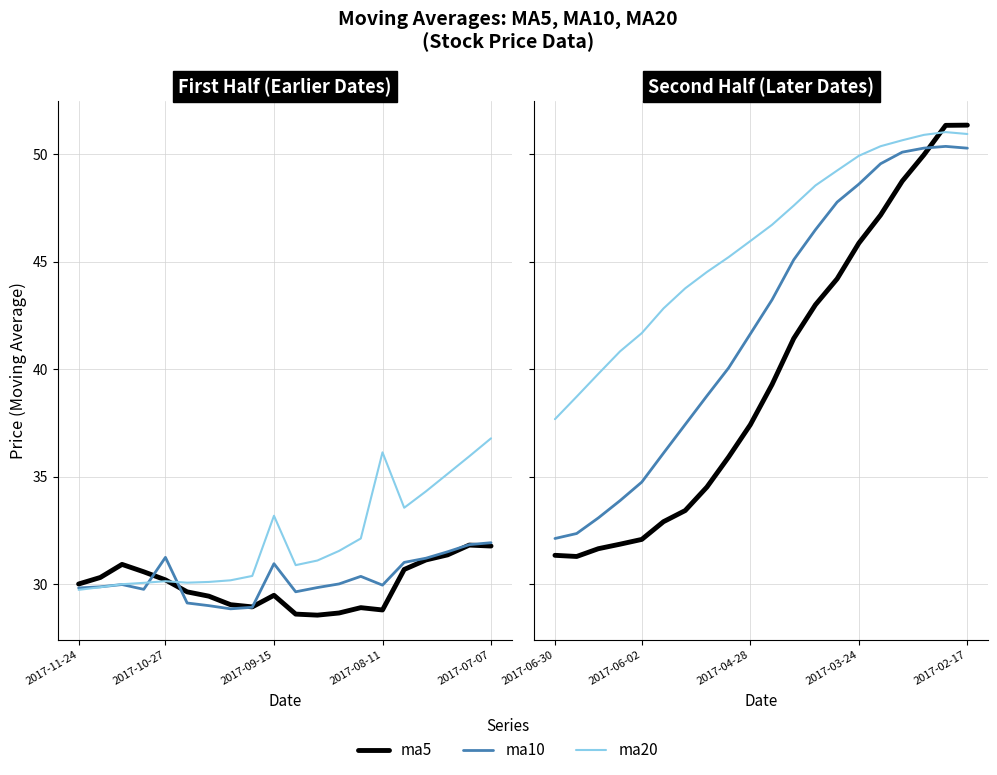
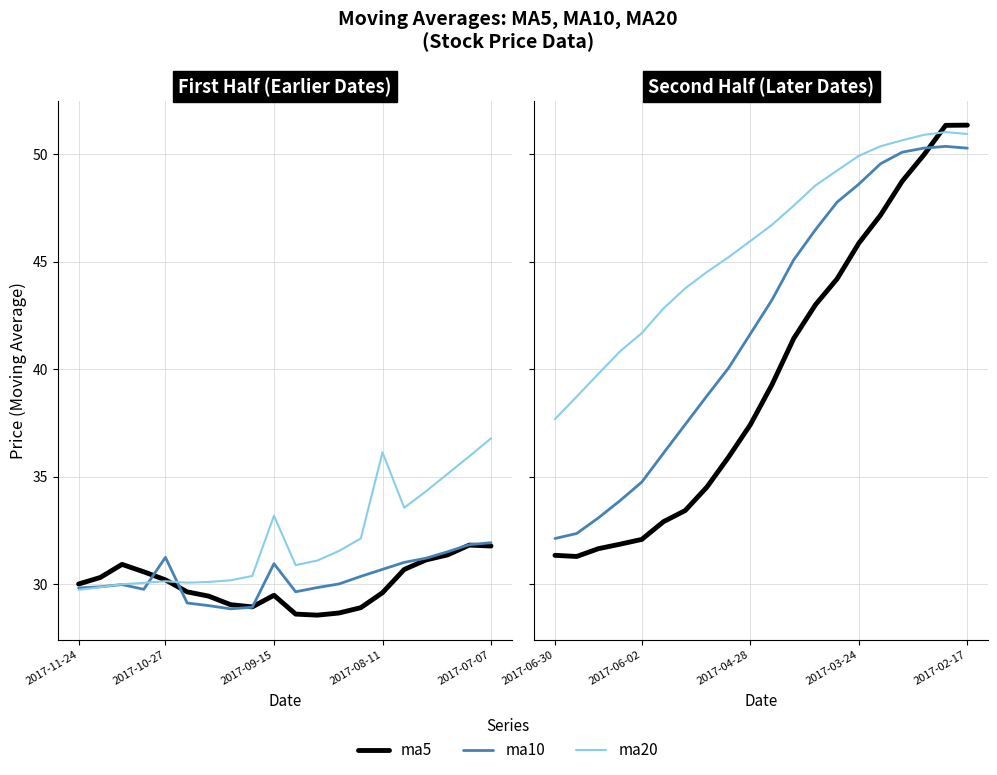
  {
    "First Half (Earlier Dates)": {
      "ma5": {
        "2017-11-24": 30.0,
        "2017-09-15": 29.5,
-       "2017-08-11": 28.8,
+       "2017-08-11": 29.6,
        "2017-07-07": 31.8
      },
      "ma10": {
        "2017-10-27": 31.2,
        "2017-09-15": 31.0,
-       "2017-08-11": 30.0,
+       "2017-08-11": 30.7,
        "2017-07-07": 31.9
      },
      "ma20": {
        "2017-09-15": 33.2,
        "2017-08-11": 36.1,
        "2017-07-07": 36.8
      }
    }
  }
